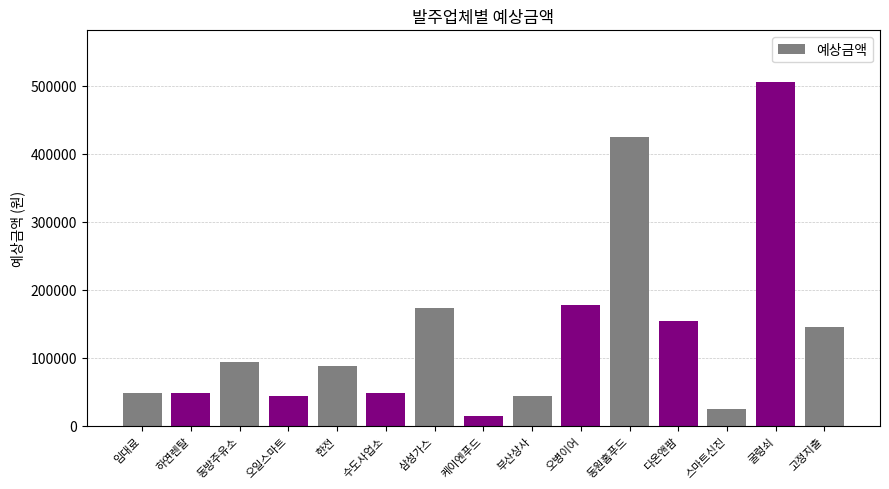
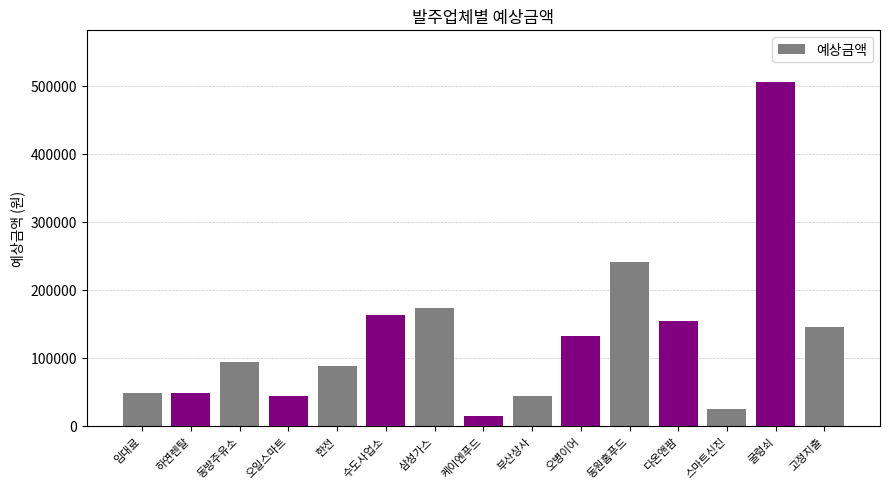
  {
    "임대료": 50000,
    "하연렌탈": 50000,
    "동방주유소": 90000,
    "오일스마트": 40000,
    "한전": 90000,
-   "수도사업소": 50000,
+   "수도사업소": 160000,
    "삼성가스": 170000,
    "케이엔푸드": 20000,
    "부산상사": 40000,
-   "오병이어": 180000,
-   "동원홈푸드": 420000,
+   "오병이어": 130000,
+   "동원홈푸드": 240000,
    "다온앤팜": 150000,
    "스마트신진": 20000,
    "굴렁쇠": 510000,
    "고정지출": 150000
  }
